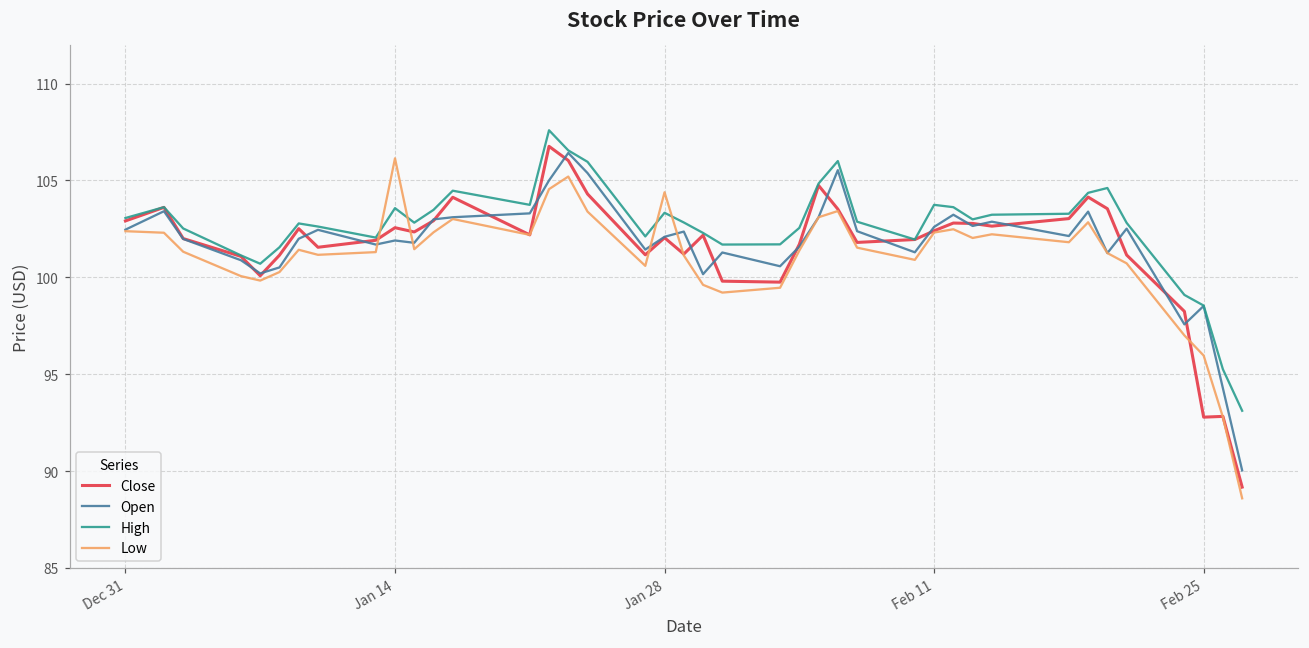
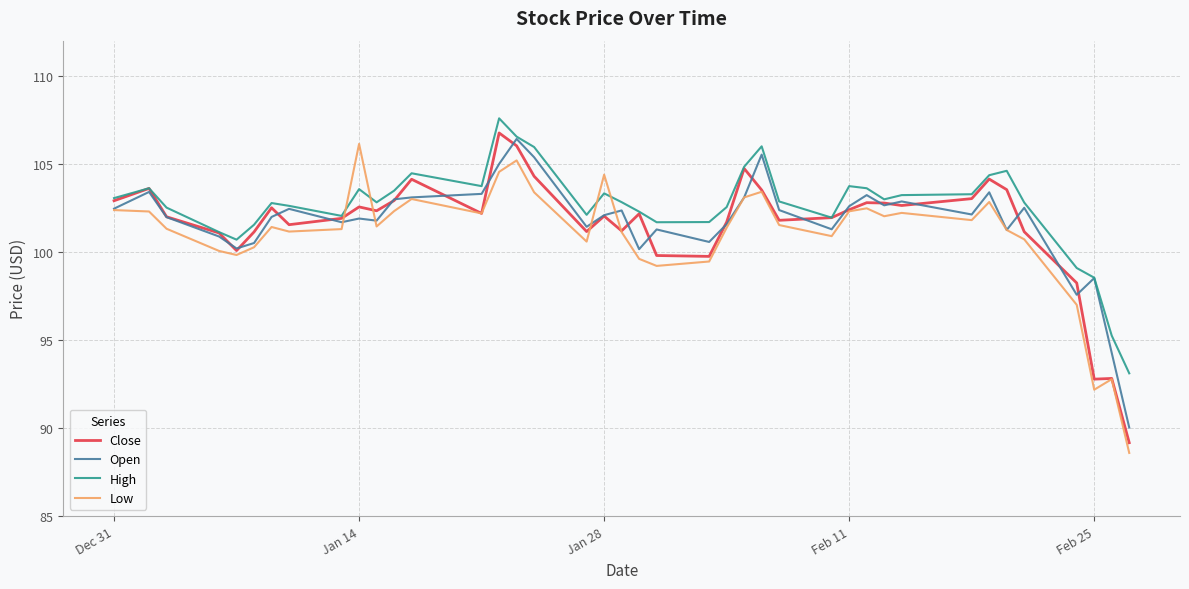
  {
    "Close": {
      "Dec 31": 102.9,
      "Jan 14": 102.6,
      "Feb 25": 92.8
    },
    "Low": {
      "Jan 14": 106.1,
      "Jan 28": 104.4,
-     "Feb 25": 96.0
+     "Feb 25": 92.2
    }
  }
